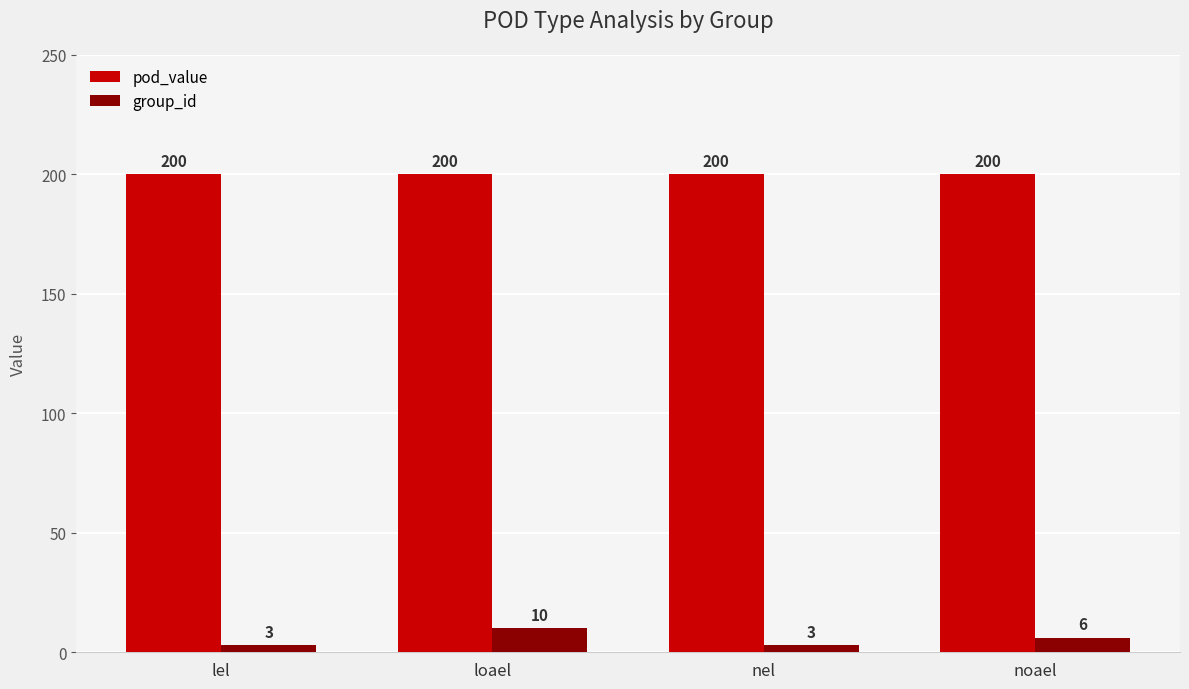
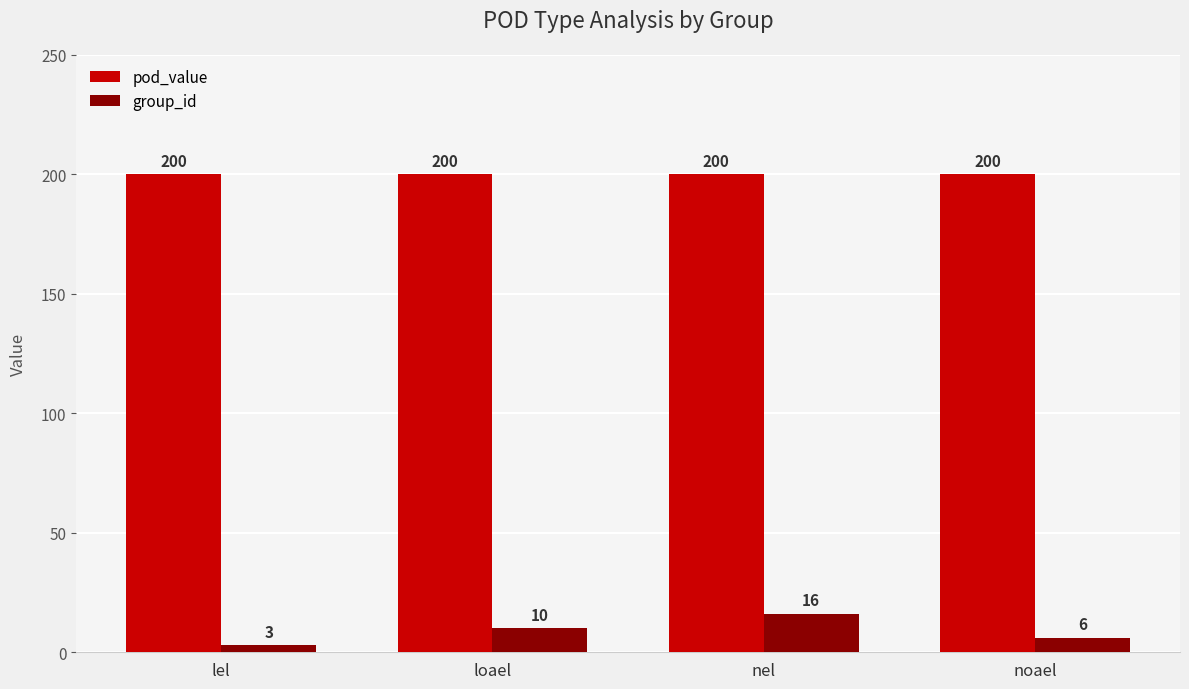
  {
    "pod_value": {
      "lel": 200,
      "loael": 200,
      "nel": 200,
      "noael": 200
    },
    "group_id": {
      "lel": 3,
      "loael": 10,
-     "nel": 3,
+     "nel": 16,
      "noael": 6
    }
  }
